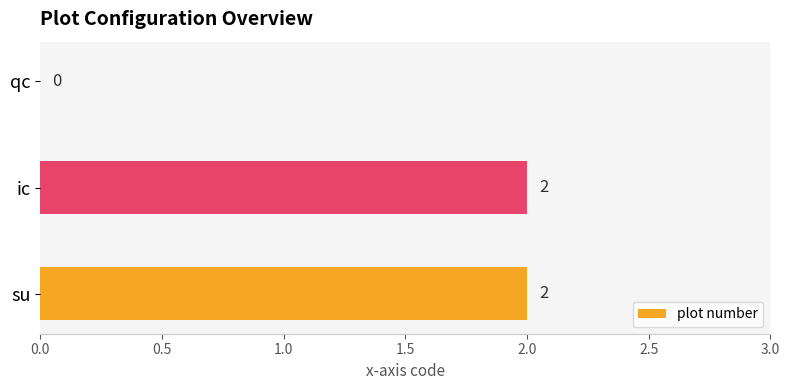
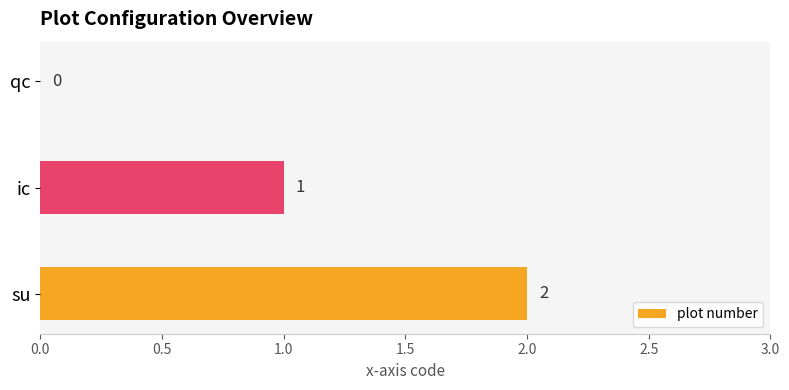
  {
    "qc": 0,
-   "ic": 2,
+   "ic": 1,
    "su": 2
  }
